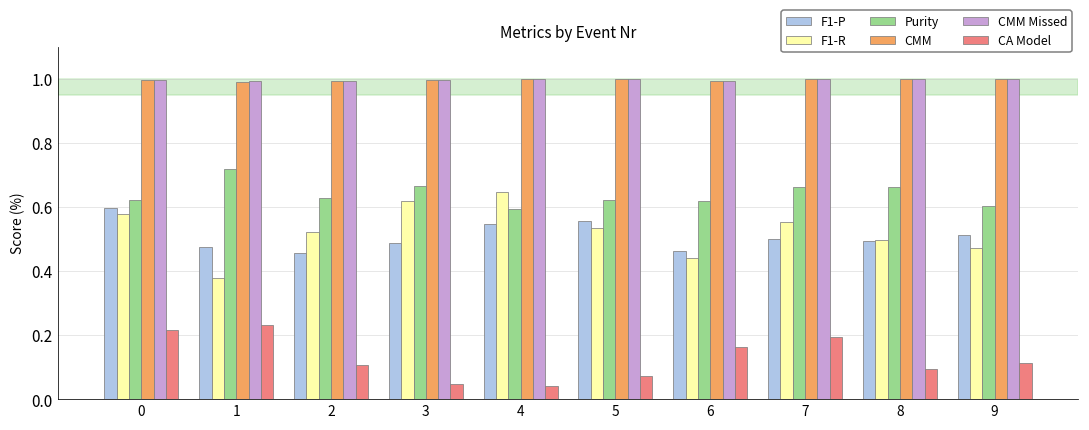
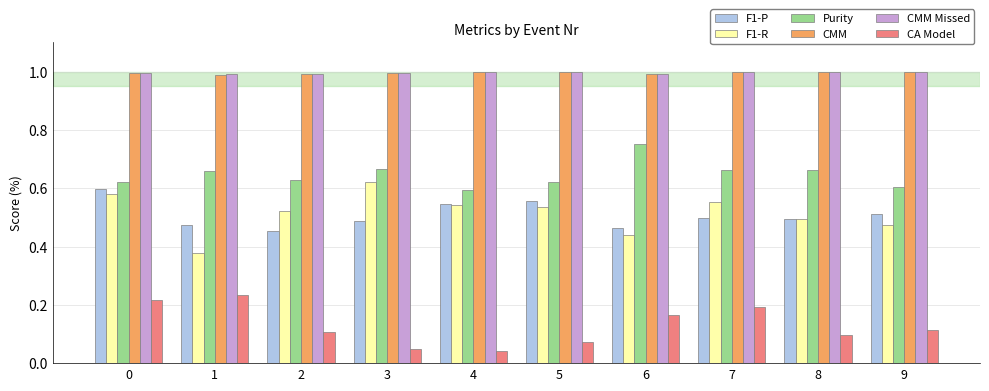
  {
    "F1-R": {
      "0": 0.58,
      "1": 0.38,
      "2": 0.52,
      "3": 0.62,
-     "4": 0.65,
+     "4": 0.54,
      "5": 0.54,
      "6": 0.44,
      "7": 0.55,
      "8": 0.50,
      "9": 0.47
    },
    "Purity": {
      "0": 0.62,
-     "1": 0.72,
+     "1": 0.66,
      "2": 0.63,
      "3": 0.66,
      "4": 0.59,
      "5": 0.62,
-     "6": 0.62,
+     "6": 0.75,
      "7": 0.66,
      "8": 0.66,
      "9": 0.60
    }
  }
